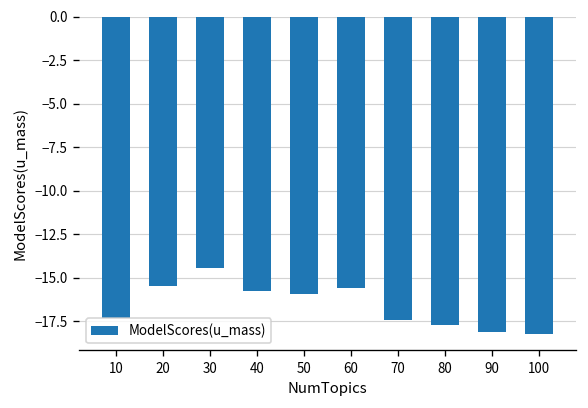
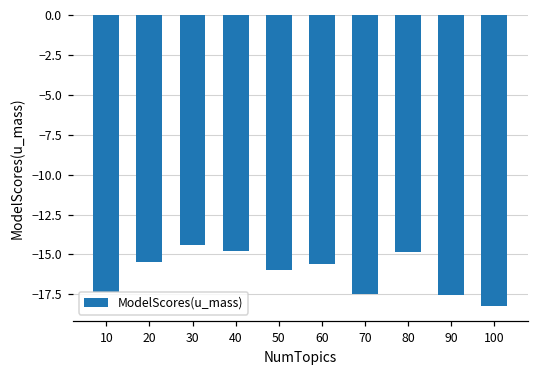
  {
    "10": -17.3,
    "20": -15.5,
    "30": -14.4,
-   "40": -15.8,
+   "40": -14.8,
    "50": -15.9,
    "60": -15.6,
    "70": -17.5,
-   "80": -17.7,
-   "90": -18.1,
+   "80": -14.9,
+   "90": -17.6,
    "100": -18.3
  }
